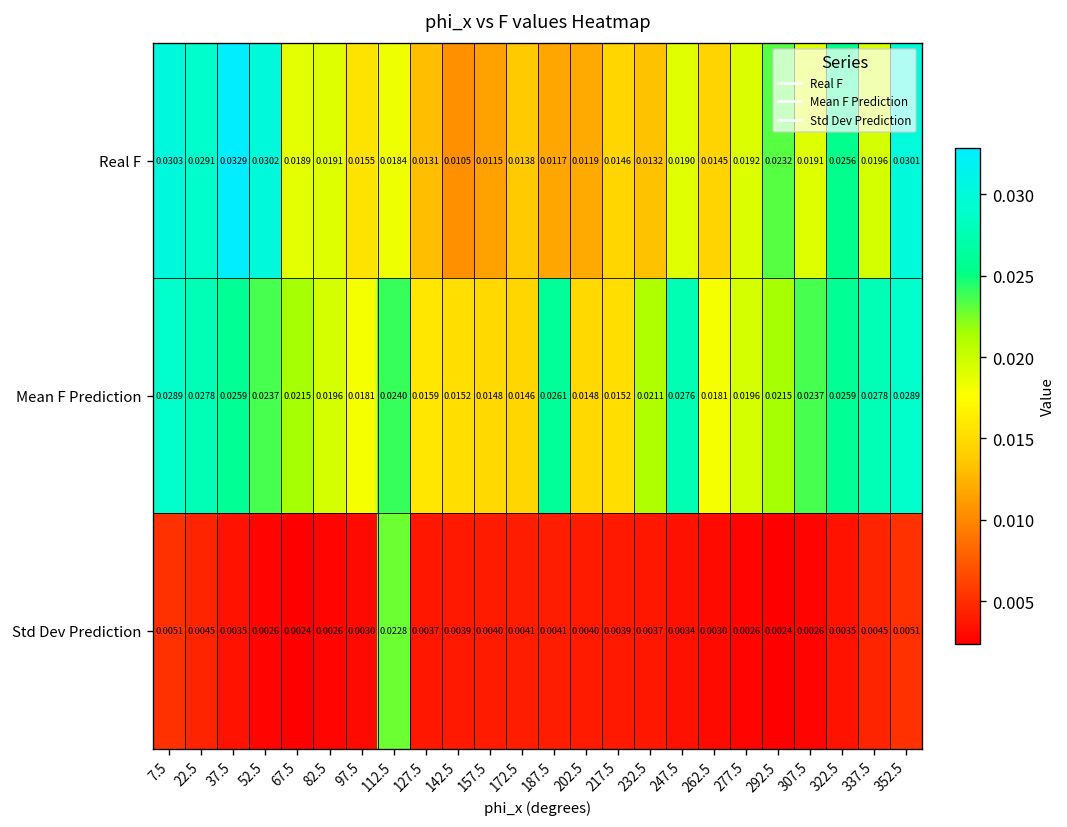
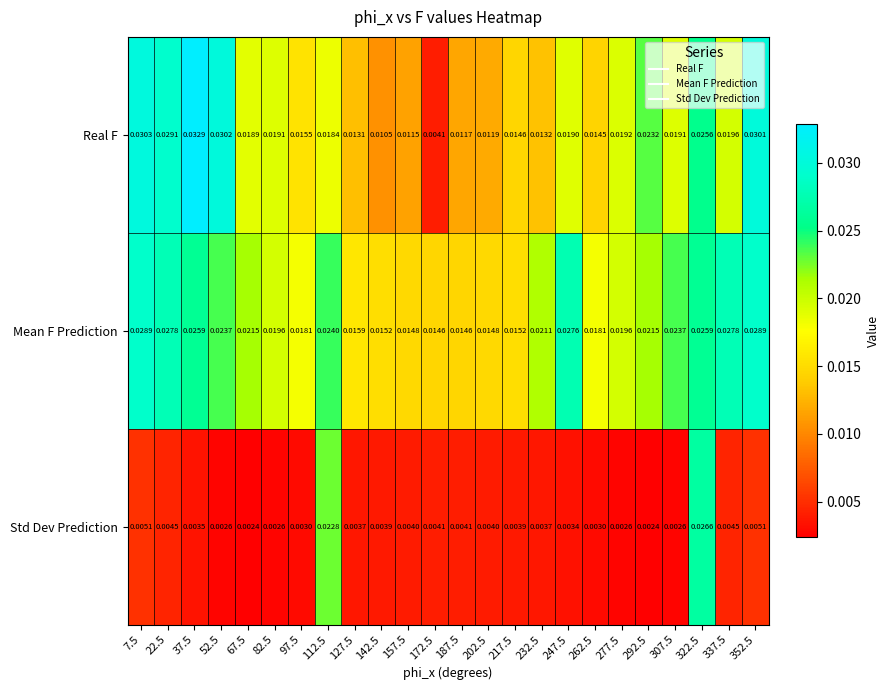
  {
    "Real F": {
      "7.5": 0.0303,
      "22.5": 0.0291,
      "37.5": 0.0329,
      "52.5": 0.0302,
      "67.5": 0.0189,
      "82.5": 0.0191,
      "97.5": 0.0155,
      "112.5": 0.0184,
      "127.5": 0.0131,
      "142.5": 0.0105,
      "157.5": 0.0115,
-     "172.5": 0.0138,
+     "172.5": 0.0041,
      "187.5": 0.0117,
      "202.5": 0.0119,
      "217.5": 0.0146,
      "232.5": 0.0132,
      "247.5": 0.0190,
      "262.5": 0.0145,
      "277.5": 0.0192,
      "292.5": 0.0232,
      "307.5": 0.0191,
      "322.5": 0.0256,
      "337.5": 0.0196,
      "352.5": 0.0301
    },
    "Mean F Prediction": {
      "7.5": 0.0289,
      "22.5": 0.0278,
      "37.5": 0.0259,
      "52.5": 0.0237,
      "67.5": 0.0215,
      "82.5": 0.0196,
      "97.5": 0.0181,
      "112.5": 0.0240,
      "127.5": 0.0159,
      "142.5": 0.0152,
      "157.5": 0.0148,
      "172.5": 0.0146,
-     "187.5": 0.0261,
+     "187.5": 0.0146,
      "202.5": 0.0148,
      "217.5": 0.0152,
      "232.5": 0.0211,
      "247.5": 0.0276,
      "262.5": 0.0181,
      "277.5": 0.0196,
      "292.5": 0.0215,
      "307.5": 0.0237,
      "322.5": 0.0259,
      "337.5": 0.0278,
      "352.5": 0.0289
    },
    "Std Dev Prediction": {
      "7.5": 0.0051,
      "22.5": 0.0045,
      "37.5": 0.0035,
      "52.5": 0.0026,
      "67.5": 0.0024,
      "82.5": 0.0026,
      "97.5": 0.0030,
      "112.5": 0.0228,
      "127.5": 0.0037,
      "142.5": 0.0039,
      "157.5": 0.0040,
      "172.5": 0.0041,
      "187.5": 0.0041,
      "202.5": 0.0040,
      "217.5": 0.0039,
      "232.5": 0.0037,
      "247.5": 0.0034,
      "262.5": 0.0030,
      "277.5": 0.0026,
      "292.5": 0.0024,
      "307.5": 0.0026,
-     "322.5": 0.0035,
+     "322.5": 0.0266,
      "337.5": 0.0045,
      "352.5": 0.0051
    }
  }
